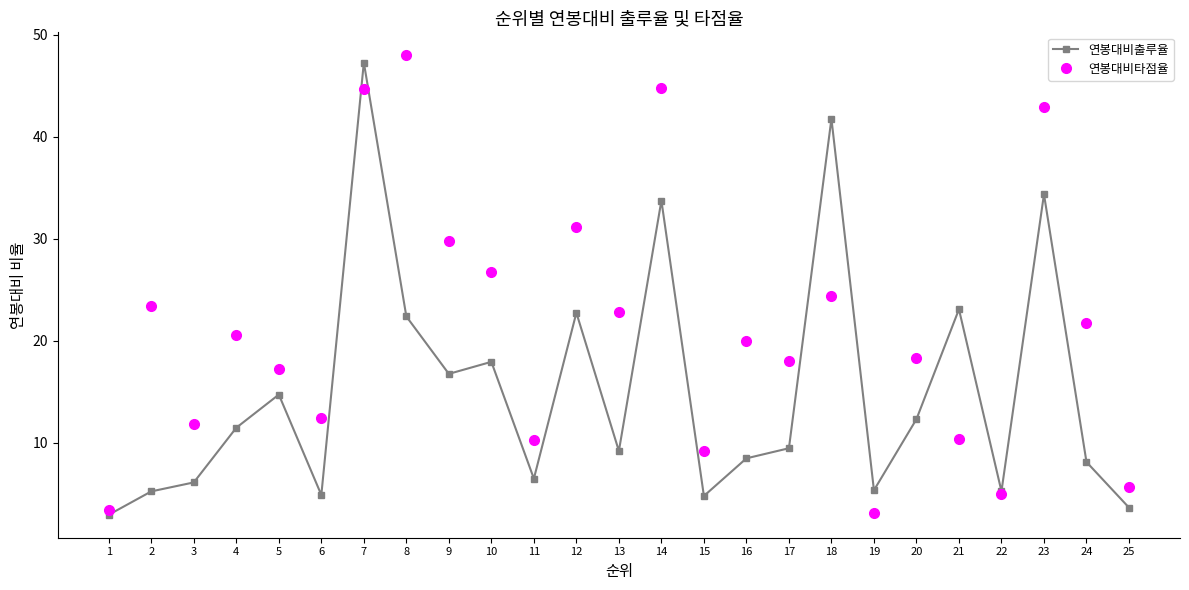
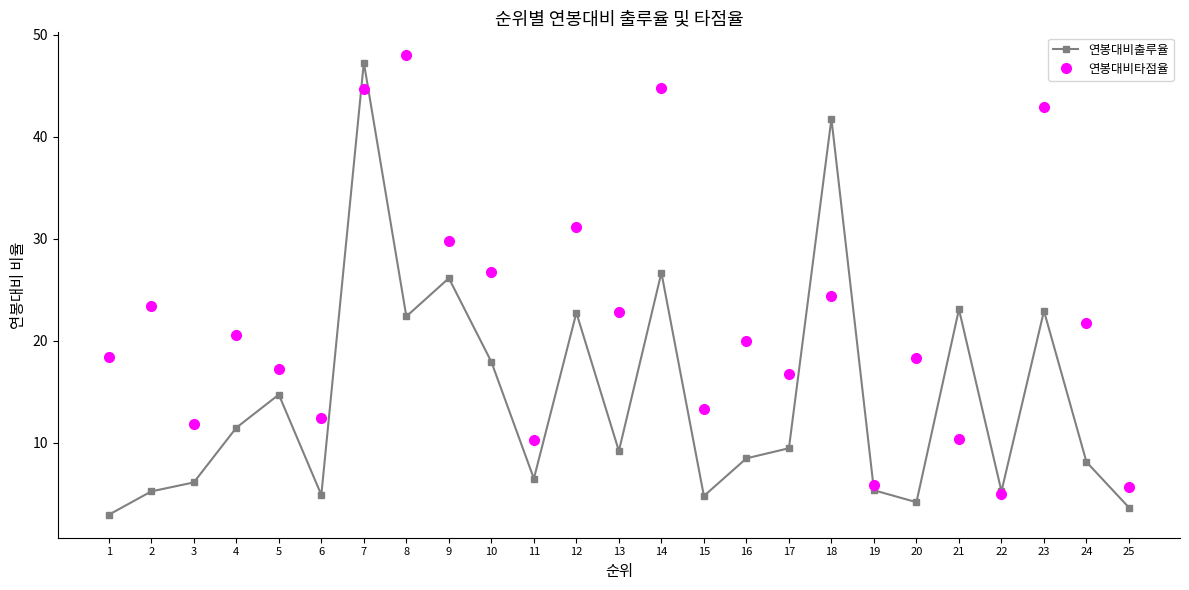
  {
    "연봉대비출루율": {
      "1": 3.0,
      "2": 5.3,
      "3": 6.1,
      "4": 11.5,
      "5": 14.7,
      "6": 4.9,
      "7": 47.3,
      "8": 22.4,
-     "9": 16.8,
+     "9": 26.2,
      "10": 18.0,
      "11": 6.5,
      "12": 22.8,
      "13": 9.2,
-     "14": 33.8,
+     "14": 26.7,
      "15": 4.8,
      "16": 8.5,
      "17": 9.5,
      "18": 41.8,
      "19": 5.4,
-     "20": 12.3,
+     "20": 4.2,
      "21": 23.1,
      "22": 5.3,
-     "23": 34.4,
+     "23": 22.9,
      "24": 8.1,
      "25": 3.7
    },
    "연봉대비타점율": {
-     "1": 3.5,
+     "1": 18.5,
      "2": 23.4,
      "3": 11.9,
      "4": 20.5,
      "5": 17.3,
      "6": 12.4,
      "7": 44.7,
      "8": 48.0,
      "9": 29.8,
      "10": 26.8,
      "11": 10.3,
      "12": 31.2,
      "13": 22.9,
      "14": 44.8,
-     "15": 9.3,
+     "15": 13.3,
      "16": 20.0,
-     "17": 18.0,
+     "17": 16.8,
      "18": 24.4,
-     "19": 3.1,
+     "19": 5.8,
      "20": 18.3,
      "21": 10.4,
      "22": 5.0,
      "23": 42.9,
      "24": 21.8,
      "25": 5.7
    }
  }
